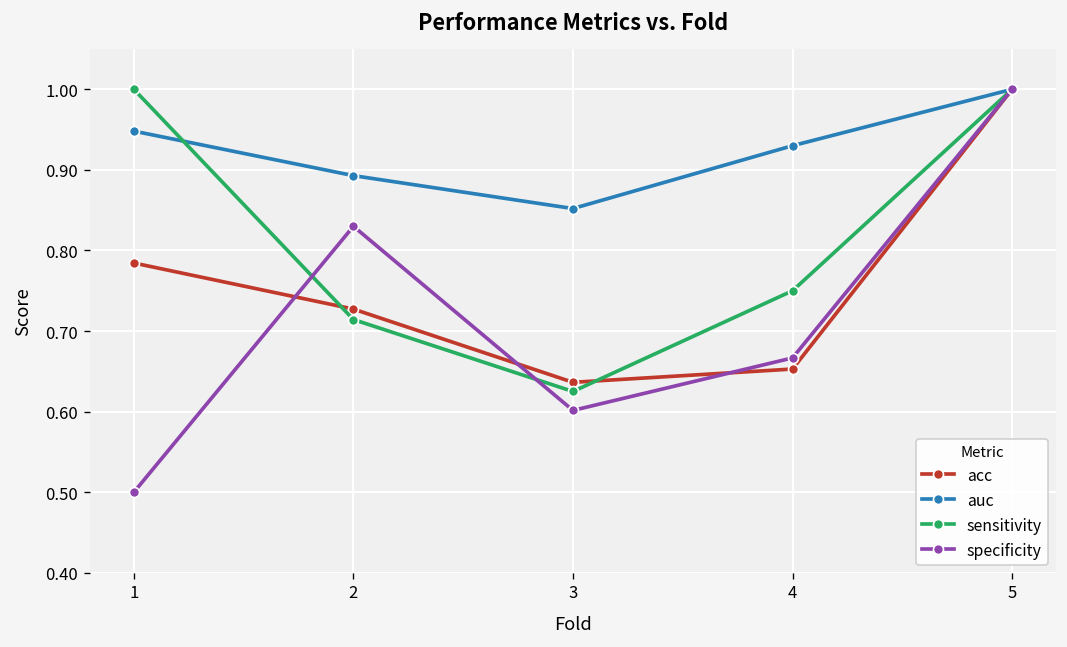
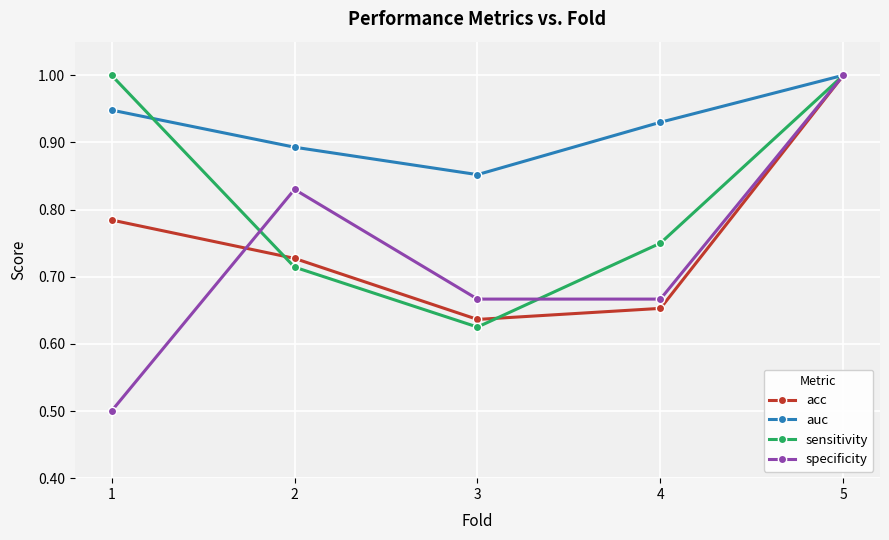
  {
    "acc": {
      "1": 0.78,
      "2": 0.73,
      "3": 0.64,
      "4": 0.65
    },
    "auc": {
      "1": 0.95,
      "2": 0.89,
      "3": 0.85,
      "4": 0.93
    },
    "sensitivity": {
      "1": 1.00,
      "2": 0.71,
      "3": 0.63,
      "4": 0.75
    },
    "specificity": {
      "1": 0.50,
      "2": 0.83,
-     "3": 0.60,
+     "3": 0.67,
      "4": 0.67
    }
  }
